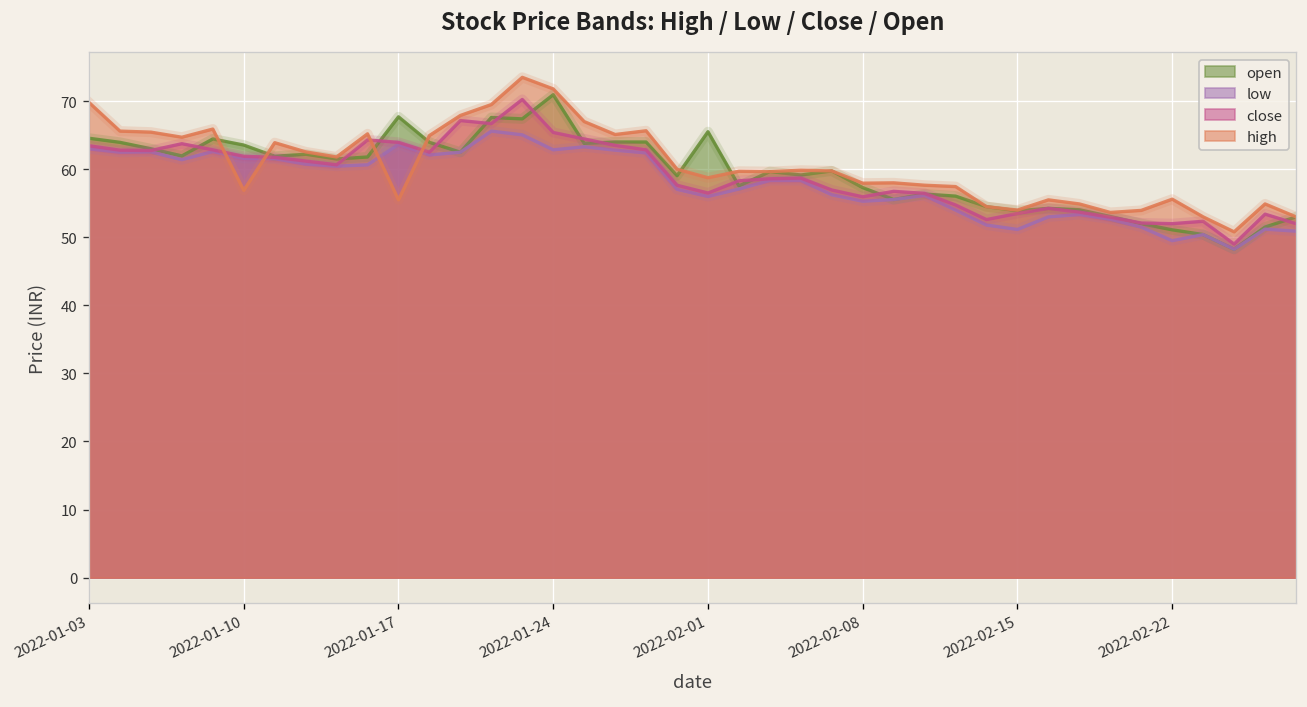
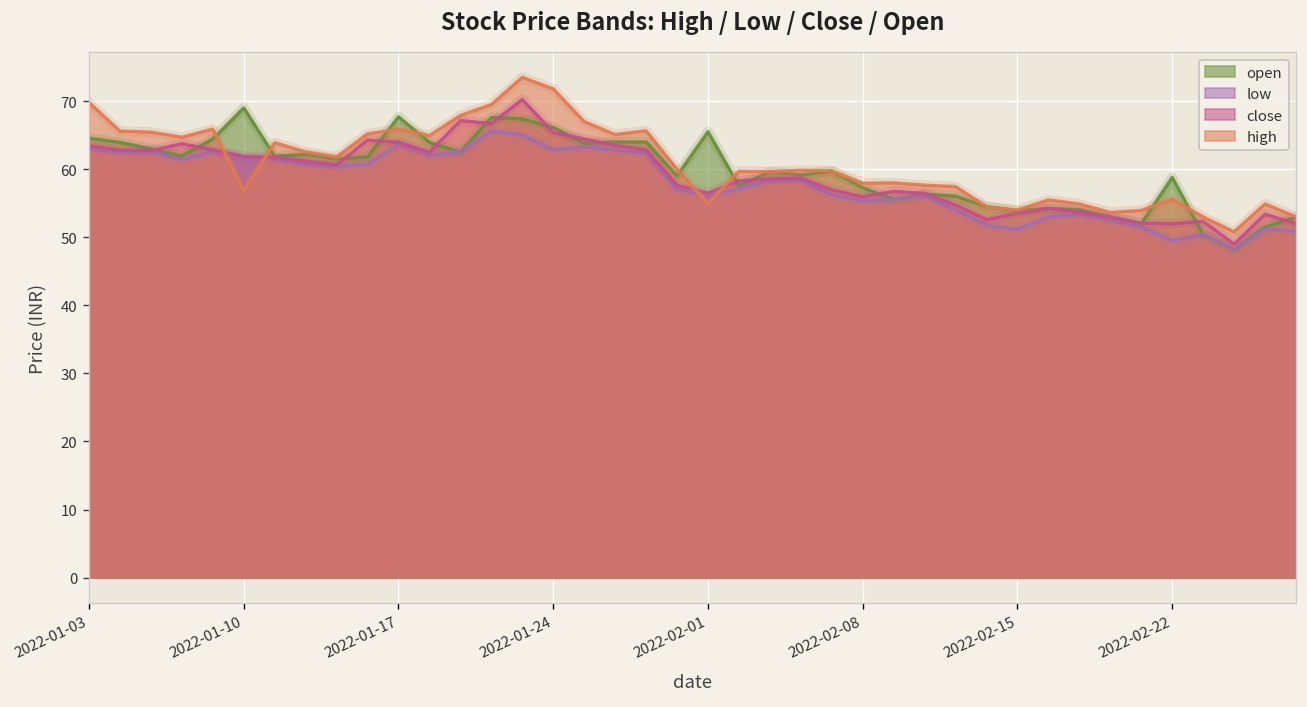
  {
    "open": {
      "2022-01-03": 65,
-     "2022-01-10": 64,
+     "2022-01-10": 69,
      "2022-01-17": 68,
-     "2022-01-24": 71,
+     "2022-01-24": 66,
      "2022-02-01": 66,
      "2022-02-08": 57,
-     "2022-02-22": 51
+     "2022-02-22": 59
    },
    "high": {
      "2022-01-03": 70,
      "2022-01-10": 57,
-     "2022-01-17": 56,
+     "2022-01-17": 66,
      "2022-01-24": 72,
-     "2022-02-01": 59,
+     "2022-02-01": 55,
      "2022-02-08": 58,
      "2022-02-22": 56
    }
  }
